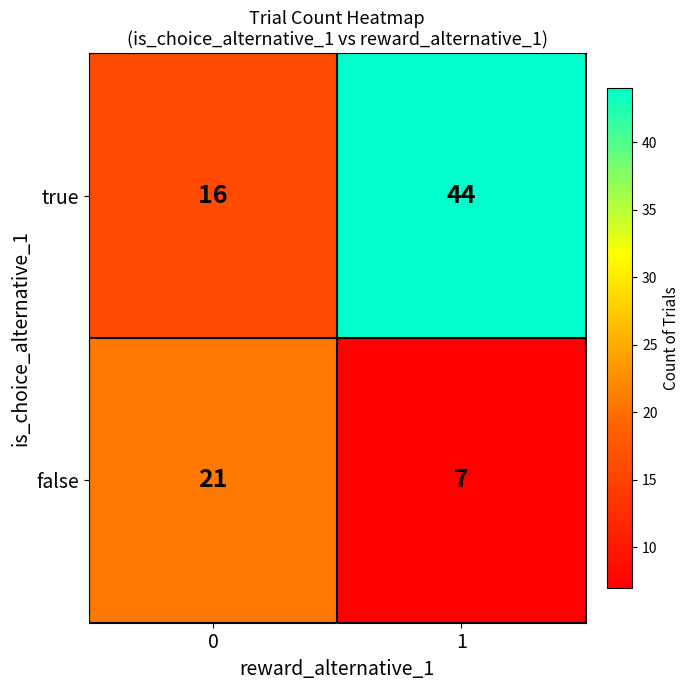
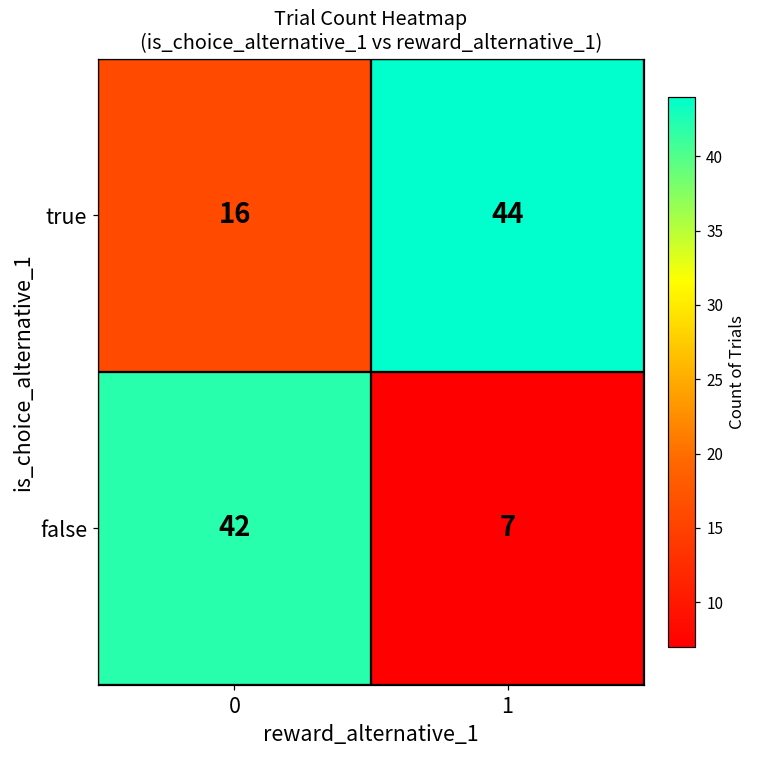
  {
    "true": {
      "0": 16,
      "1": 44
    },
    "false": {
-     "0": 21,
+     "0": 42,
      "1": 7
    }
  }
